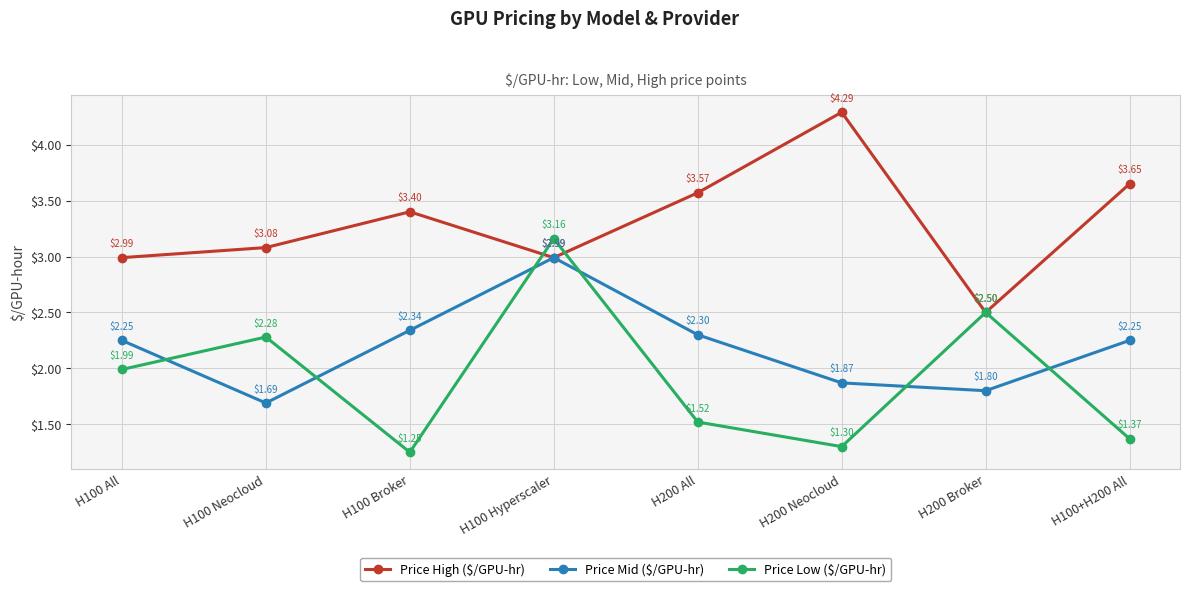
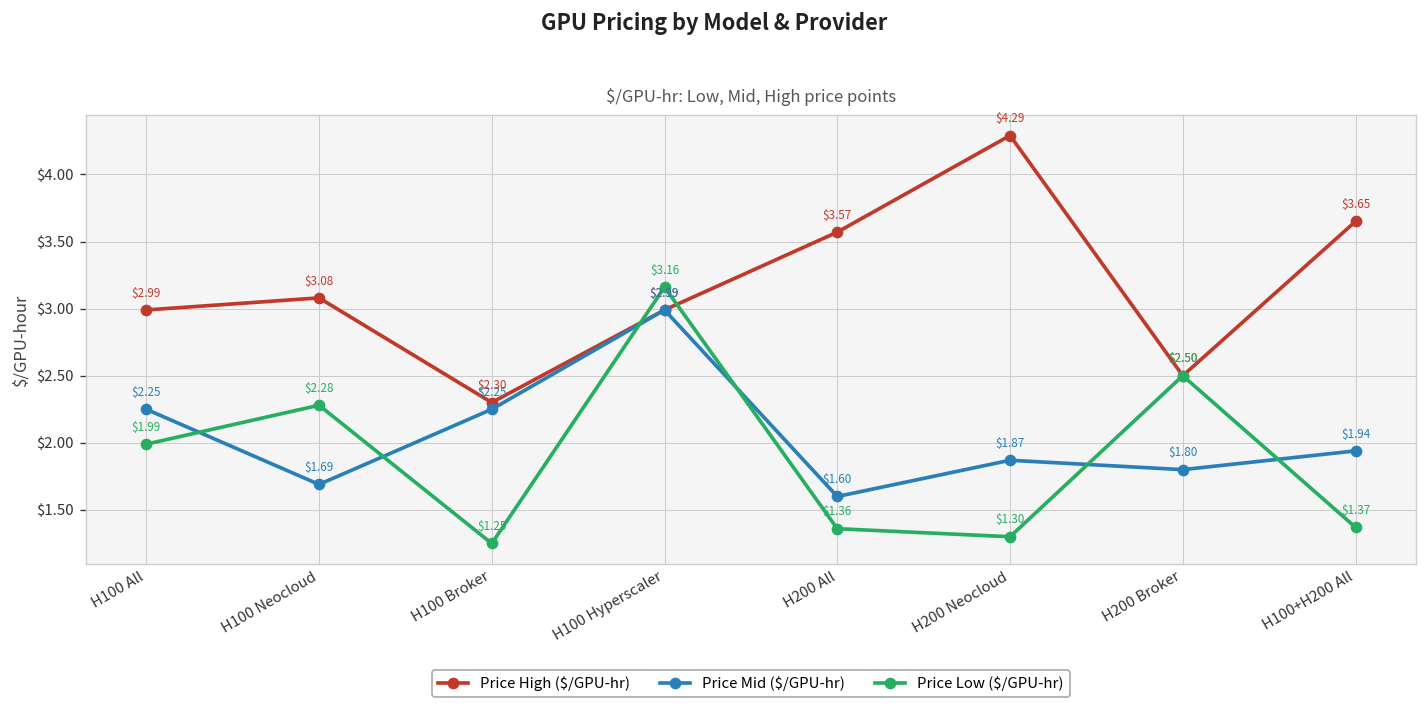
  {
    "Price High ($/GPU-hr)": {
      "H100 All": "$2.99",
      "H100 Neocloud": "$3.08",
-     "H100 Broker": "$3.40",
+     "H100 Broker": "$2.30",
      "H200 All": "$3.57",
      "H200 Neocloud": "$4.29",
      "H100+H200 All": "$3.65"
    },
    "Price Mid ($/GPU-hr)": {
      "H100 All": "$2.25",
      "H100 Neocloud": "$1.69",
-     "H100 Broker": "$2.34",
-     "H200 All": "$2.30",
+     "H100 Broker": "$2.25",
+     "H200 All": "$1.60",
      "H200 Neocloud": "$1.87",
      "H200 Broker": "$1.80",
-     "H100+H200 All": "$2.25"
+     "H100+H200 All": "$1.94"
    },
    "Price Low ($/GPU-hr)": {
      "H100 All": "$1.99",
      "H100 Neocloud": "$2.28",
      "H100 Broker": "$1.25",
      "H100 Hyperscaler": "$3.16",
-     "H200 All": "$1.52",
+     "H200 All": "$1.36",
      "H200 Neocloud": "$1.30",
      "H100+H200 All": "$1.37"
    }
  }
